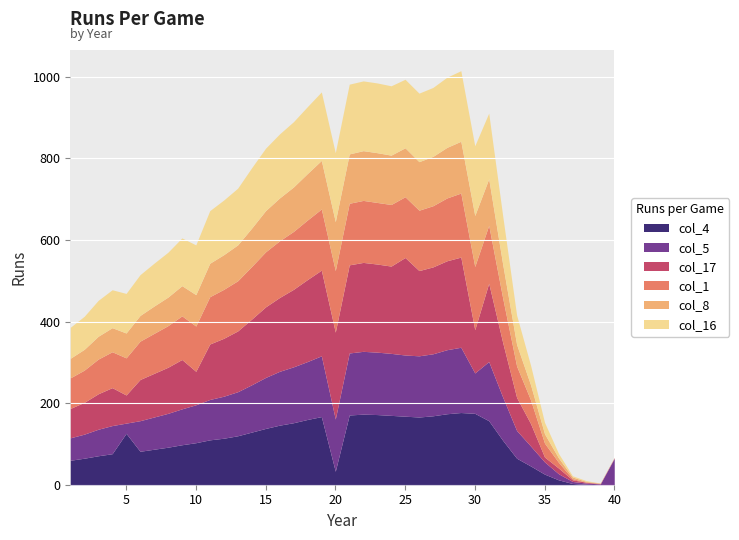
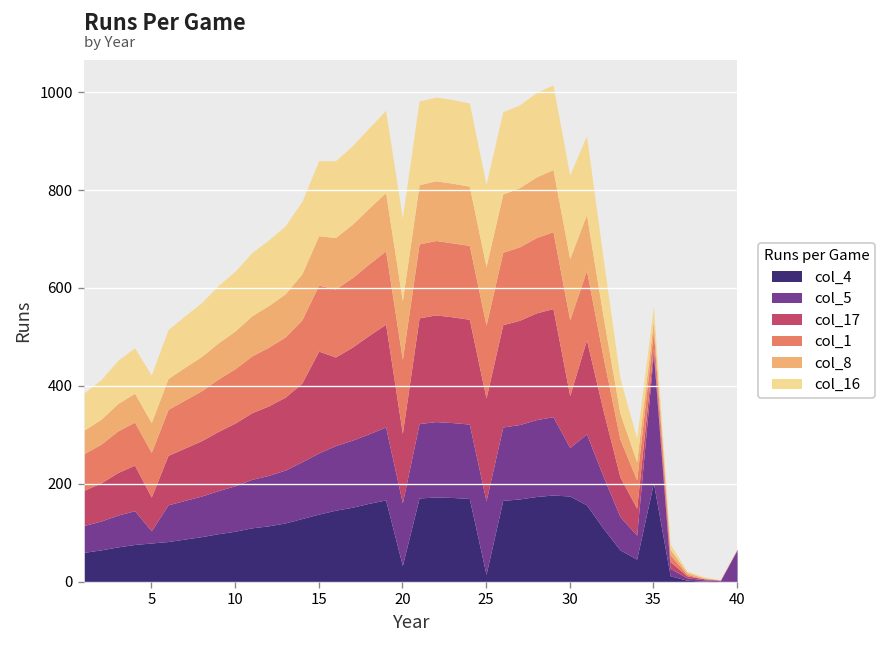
  {
    "col_4": {
-     "5": 130,
+     "5": 80,
      "10": 100,
      "15": 140,
      "20": 30,
-     "25": 170,
+     "25": 20,
      "30": 180,
-     "35": 30,
+     "35": 200,
      "40": 0
    },
    "col_5": {
      "5": 30,
      "10": 90,
      "15": 130,
      "20": 130,
      "25": 150,
      "30": 100,
-     "35": 30
+     "35": 260
    },
    "col_17": {
      "5": 70,
-     "10": 80,
-     "15": 170,
-     "20": 210,
-     "25": 240,
+     "10": 130,
+     "15": 210,
+     "20": 140,
+     "25": 210,
      "30": 110,
      "35": 10
    }
  }
